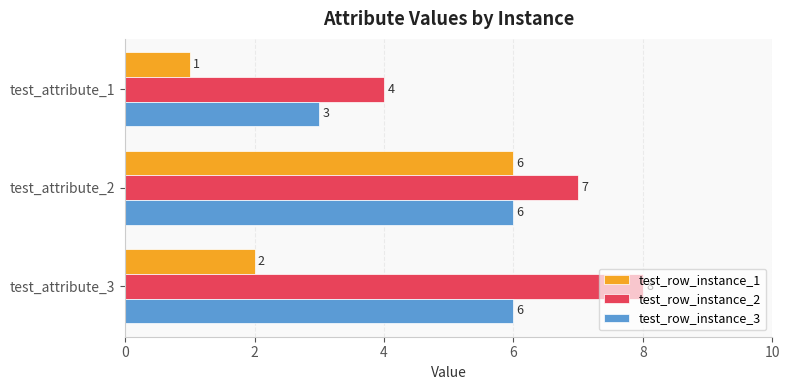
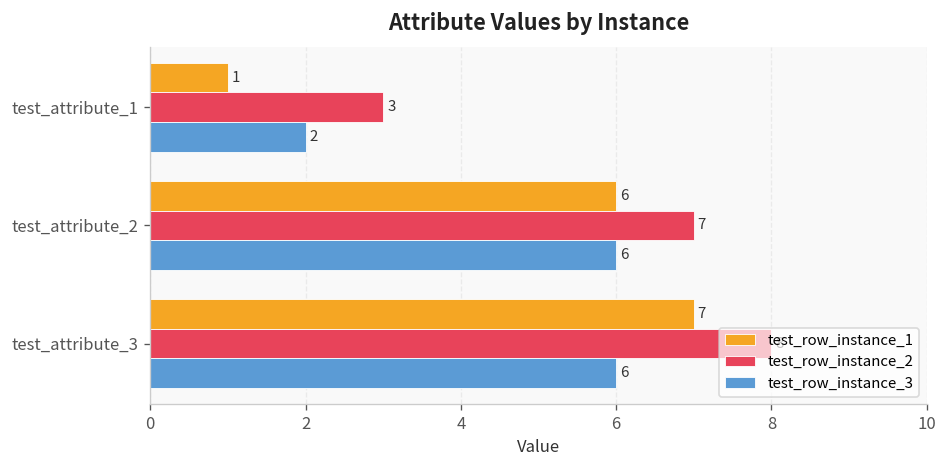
  {
    "test_row_instance_1": {
      "test_attribute_1": 1,
      "test_attribute_2": 6,
-     "test_attribute_3": 2
+     "test_attribute_3": 7
    },
    "test_row_instance_2": {
-     "test_attribute_1": 4,
+     "test_attribute_1": 3,
      "test_attribute_2": 7
    },
    "test_row_instance_3": {
-     "test_attribute_1": 3,
+     "test_attribute_1": 2,
      "test_attribute_2": 6,
      "test_attribute_3": 6
    }
  }
